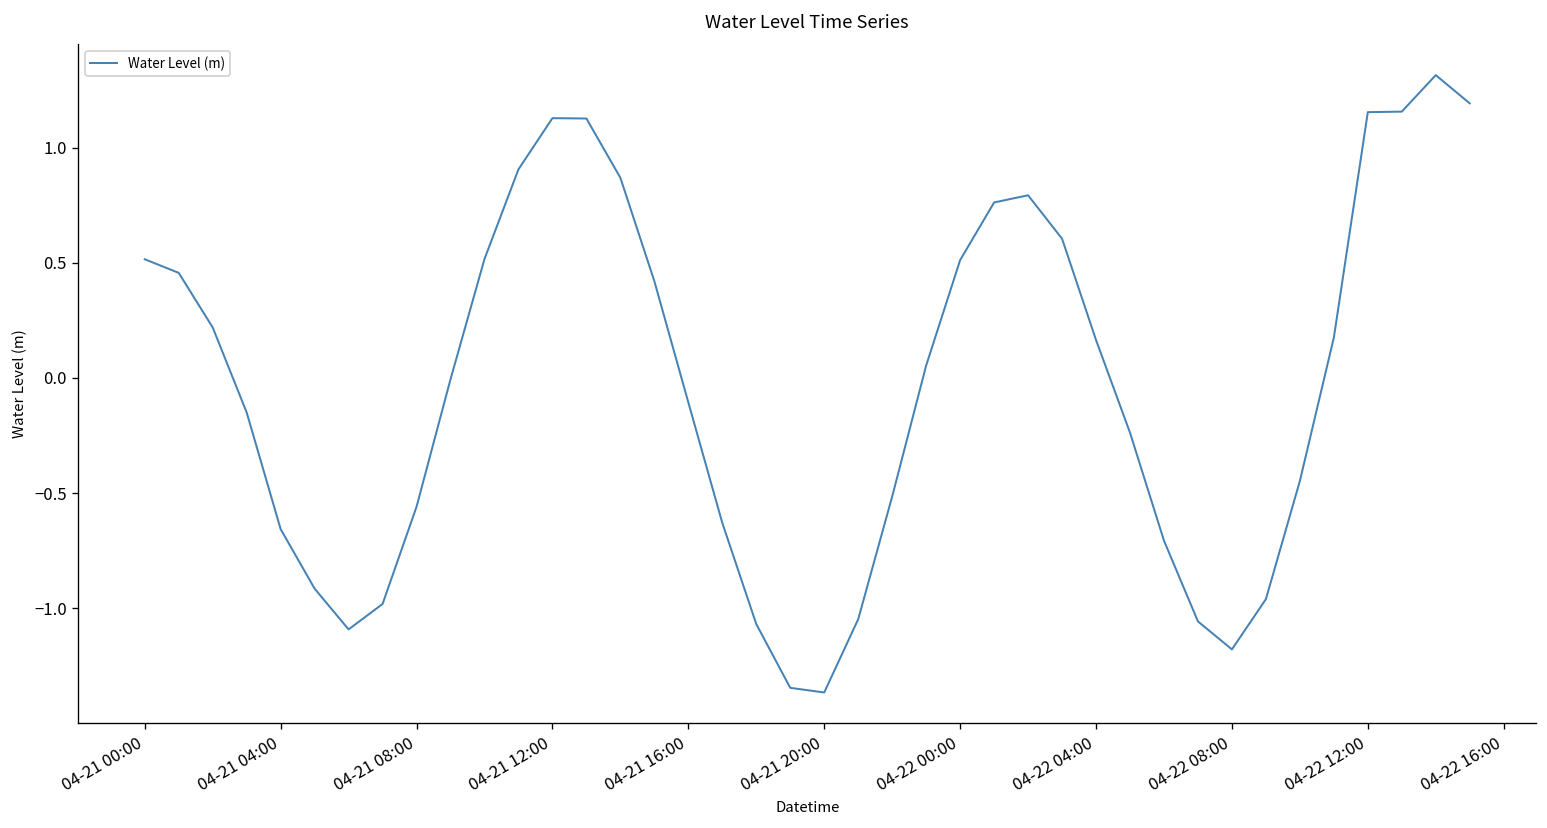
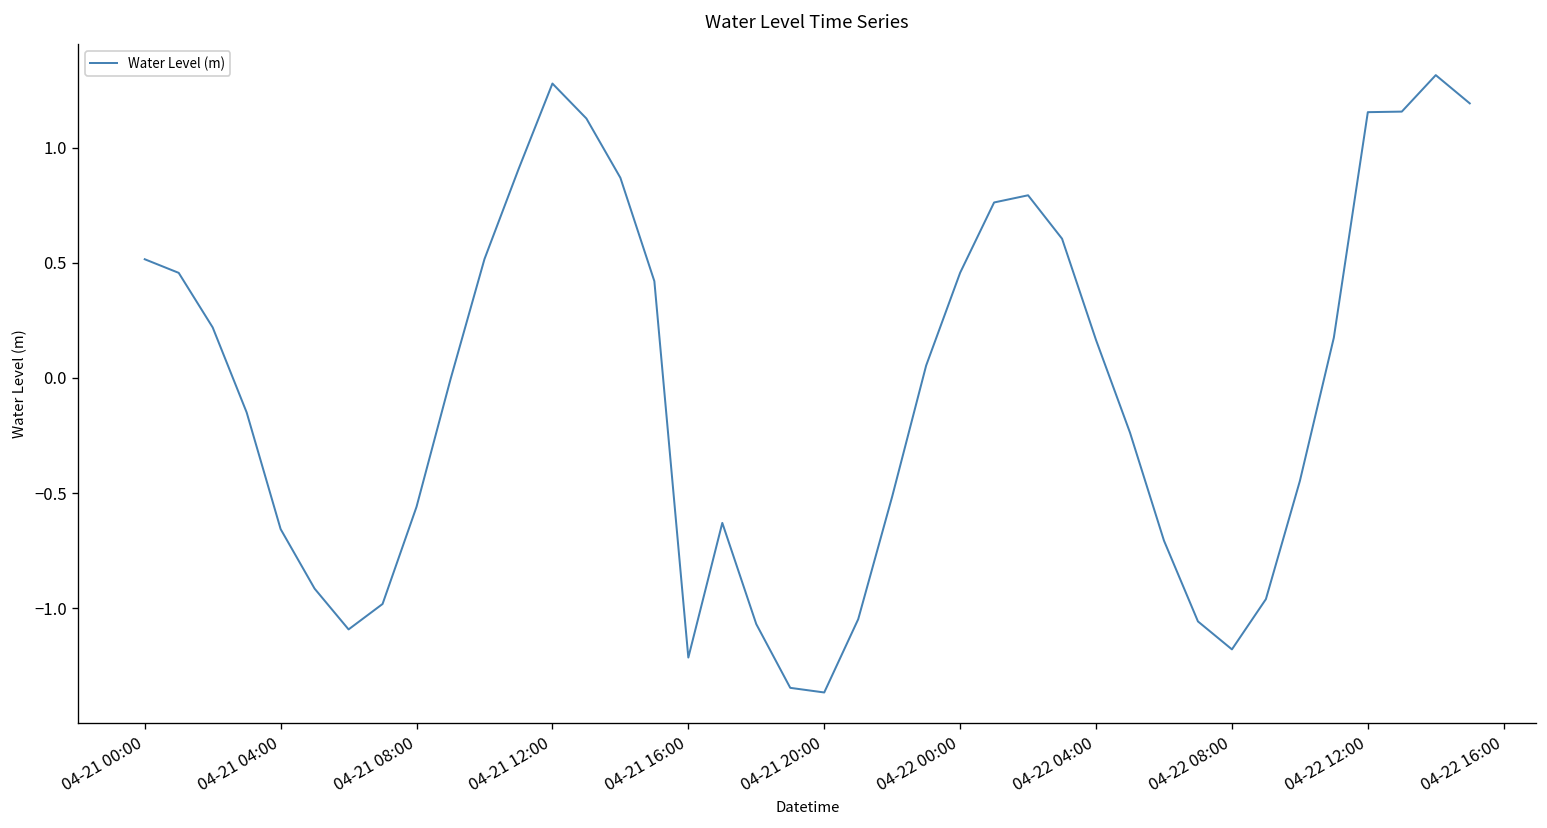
  {
    "04-21 00:00": 0.52,
    "04-21 04:00": -0.66,
    "04-21 08:00": -0.56,
-   "04-21 12:00": 1.13,
-   "04-21 16:00": -0.11,
+   "04-21 12:00": 1.28,
+   "04-21 16:00": -1.21,
    "04-21 20:00": -1.37,
-   "04-22 00:00": 0.51,
+   "04-22 00:00": 0.46,
    "04-22 04:00": 0.16,
    "04-22 08:00": -1.18,
    "04-22 12:00": 1.15
  }
